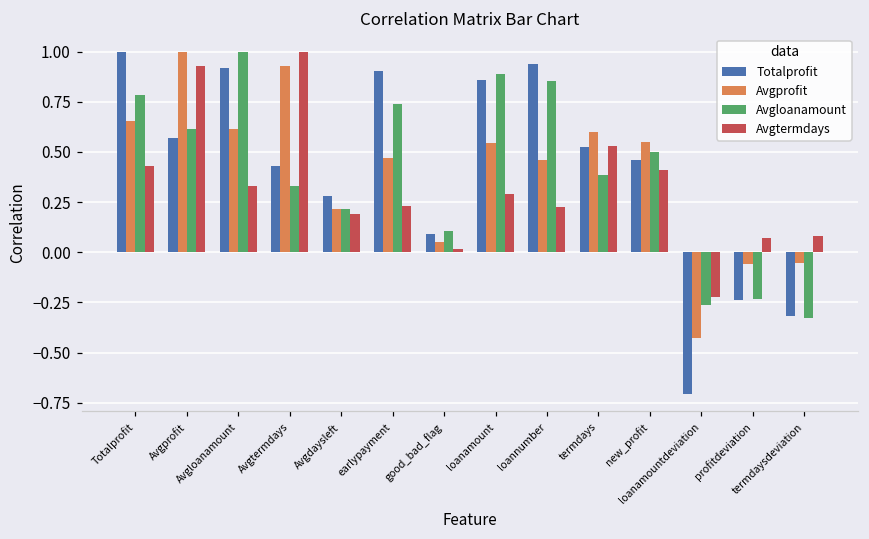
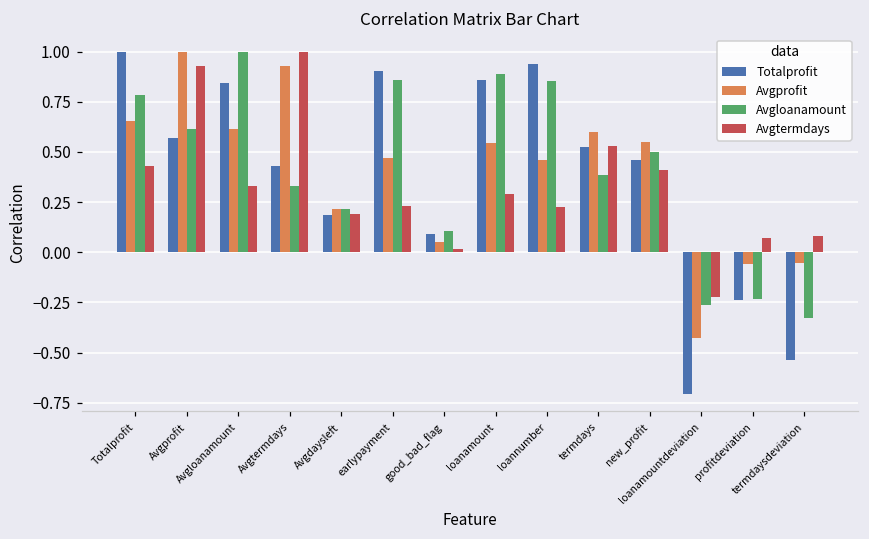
  {
    "Totalprofit": {
      "Totalprofit": 1.00,
      "Avgprofit": 0.57,
-     "Avgloanamount": 0.92,
+     "Avgloanamount": 0.84,
      "Avgtermdays": 0.43,
-     "Avgdaysleft": 0.28,
+     "Avgdaysleft": 0.18,
      "earlypayment": 0.90,
      "good_bad_flag": 0.09,
      "loanamount": 0.86,
      "loannumber": 0.94,
      "termdays": 0.53,
      "new_profit": 0.46,
      "loanamountdeviation": -0.71,
      "profitdeviation": -0.24,
-     "termdaysdeviation": -0.32
+     "termdaysdeviation": -0.54
    },
    "Avgloanamount": {
      "Totalprofit": 0.79,
      "Avgprofit": 0.61,
      "Avgloanamount": 1.00,
      "Avgtermdays": 0.33,
      "Avgdaysleft": 0.21,
-     "earlypayment": 0.74,
+     "earlypayment": 0.86,
      "good_bad_flag": 0.10,
      "loanamount": 0.89,
      "loannumber": 0.85,
      "termdays": 0.38,
      "new_profit": 0.50,
      "loanamountdeviation": -0.27,
      "profitdeviation": -0.23,
      "termdaysdeviation": -0.33
    }
  }
